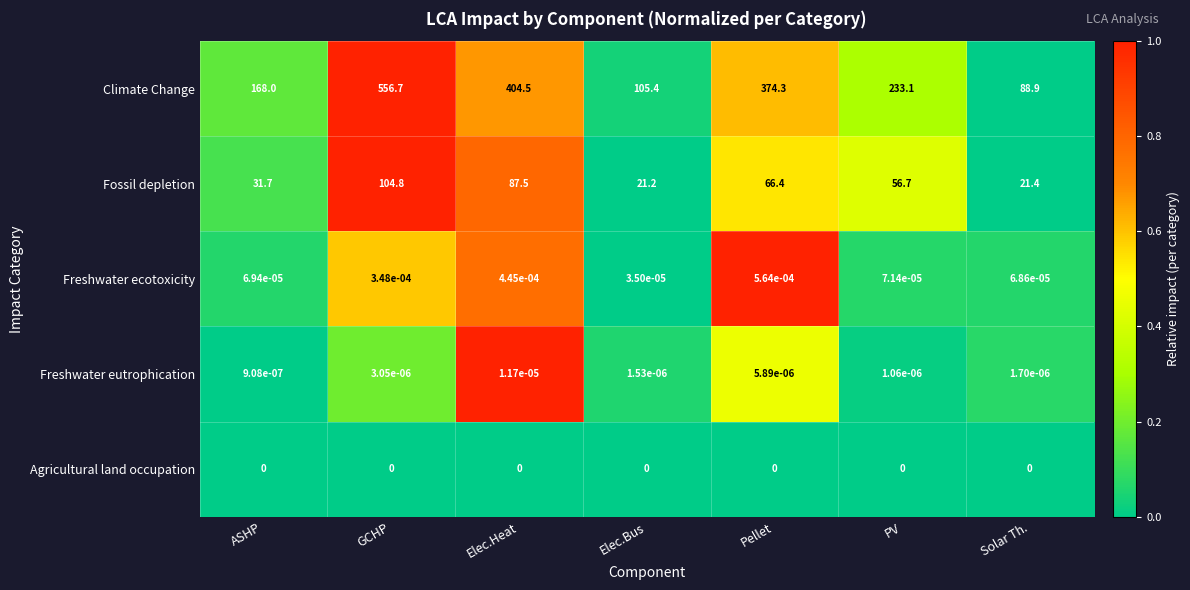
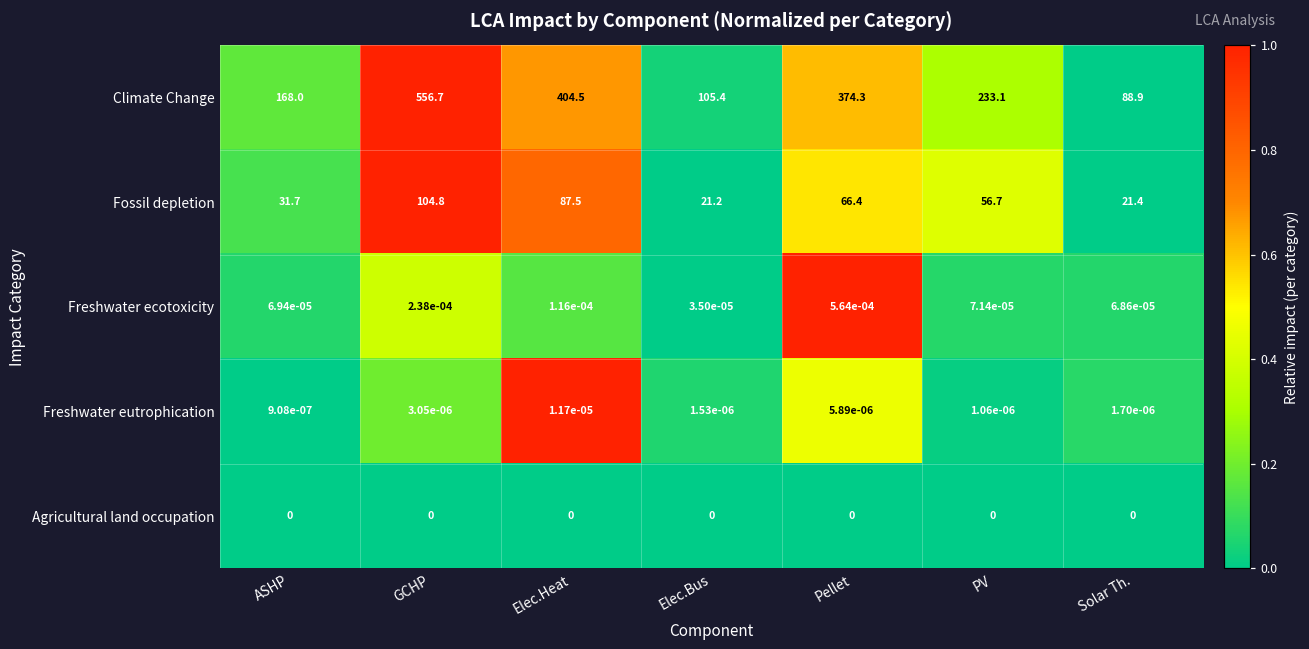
  {
    "Climate Change": {
      "ASHP": "168.0",
      "GCHP": "556.7",
      "Elec.Heat": "404.5",
      "Elec.Bus": "105.4",
      "Pellet": "374.3",
      "PV": "233.1",
      "Solar Th.": "88.9"
    },
    "Fossil depletion": {
      "ASHP": "31.7",
      "GCHP": "104.8",
      "Elec.Heat": "87.5",
      "Elec.Bus": "21.2",
      "Pellet": "66.4",
      "PV": "56.7",
      "Solar Th.": "21.4"
    },
    "Freshwater ecotoxicity": {
      "ASHP": "6.94e-05",
-     "GCHP": "3.48e-04",
-     "Elec.Heat": "4.45e-04",
+     "GCHP": "2.38e-04",
+     "Elec.Heat": "1.16e-04",
      "Elec.Bus": "3.50e-05",
      "Pellet": "5.64e-04",
      "PV": "7.14e-05",
      "Solar Th.": "6.86e-05"
    },
    "Freshwater eutrophication": {
      "ASHP": "9.08e-07",
      "GCHP": "3.05e-06",
      "Elec.Heat": "1.17e-05",
      "Elec.Bus": "1.53e-06",
      "Pellet": "5.89e-06",
      "PV": "1.06e-06",
      "Solar Th.": "1.70e-06"
    },
    "Agricultural land occupation": {
      "ASHP": "0",
      "GCHP": "0",
      "Elec.Heat": "0",
      "Elec.Bus": "0",
      "Pellet": "0",
      "PV": "0",
      "Solar Th.": "0"
    }
  }
